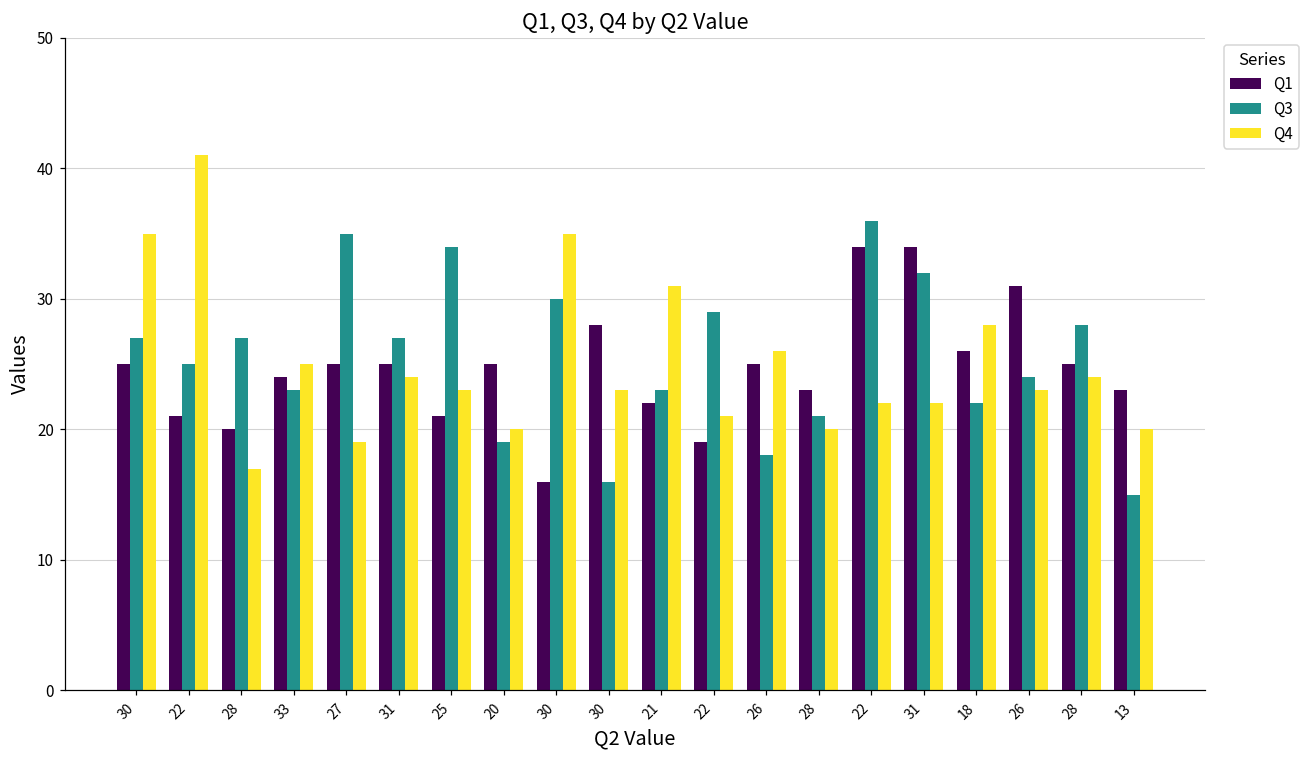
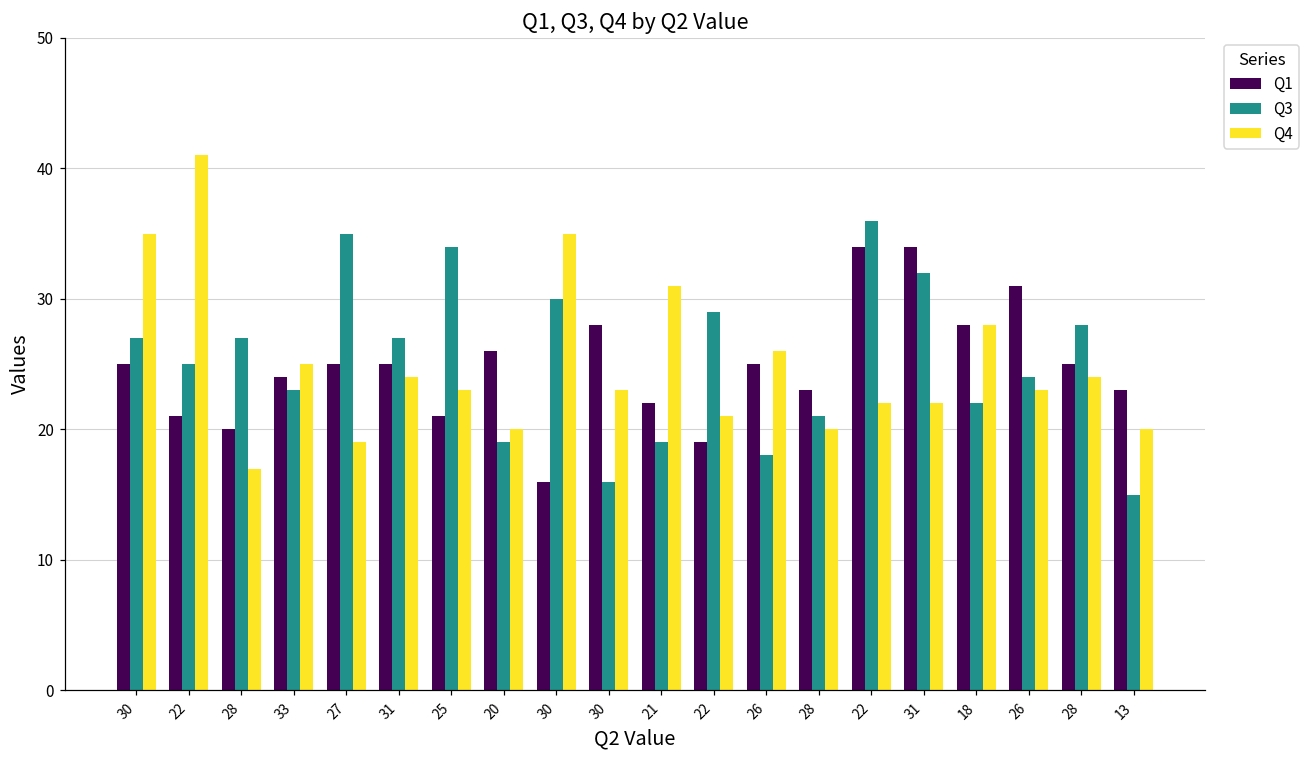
  {
    "Q1": {
      "33": 24,
      "27": 25,
      "25": 21,
-     "20": 25,
+     "20": 26,
      "21": 22,
-     "18": 26,
+     "18": 28,
      "13": 23
    },
    "Q3": {
      "33": 23,
      "27": 35,
      "25": 34,
      "20": 19,
-     "21": 23,
+     "21": 19,
      "18": 22,
      "13": 15
    },
    "Q4": {
      "33": 25,
      "27": 19,
      "25": 23,
      "20": 20,
      "21": 31,
      "18": 28,
      "13": 20
    }
  }
